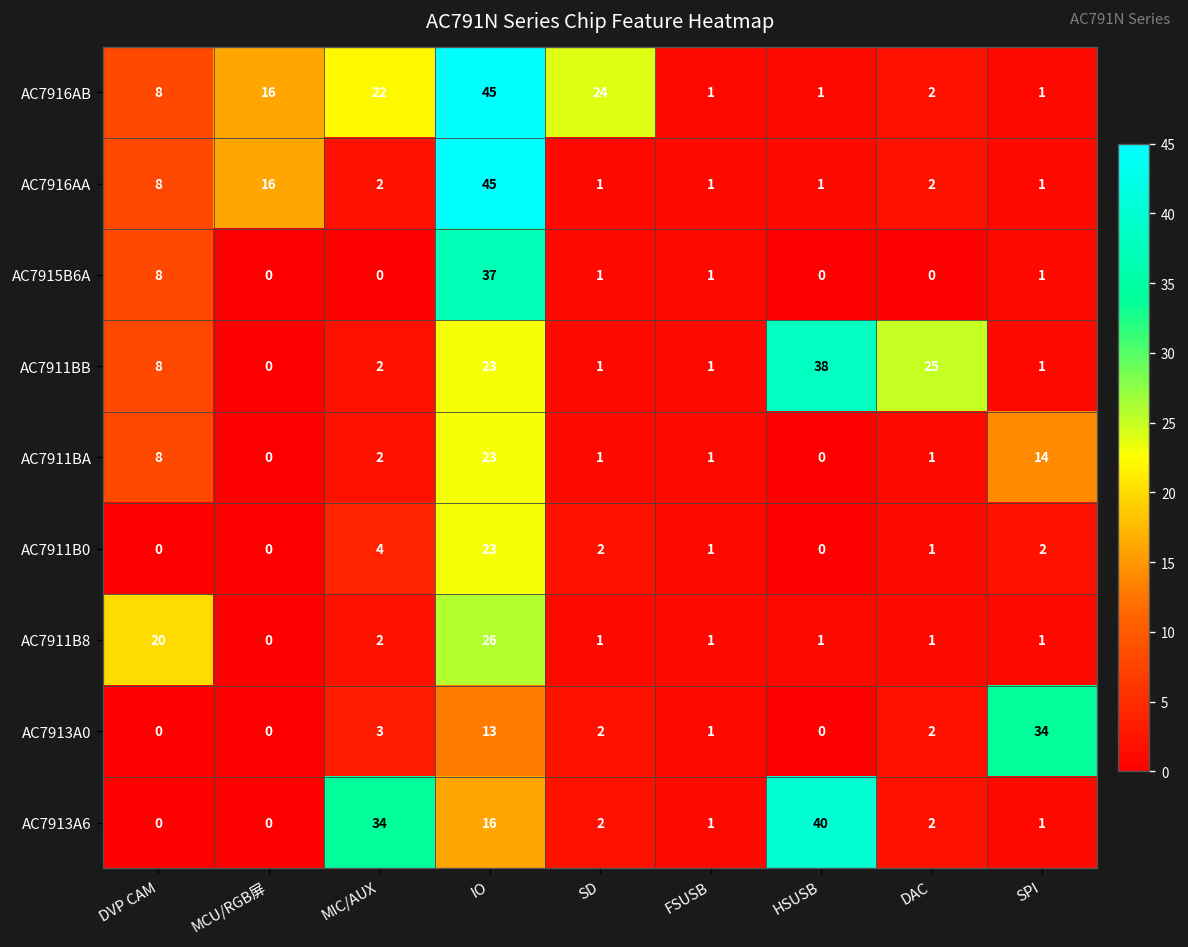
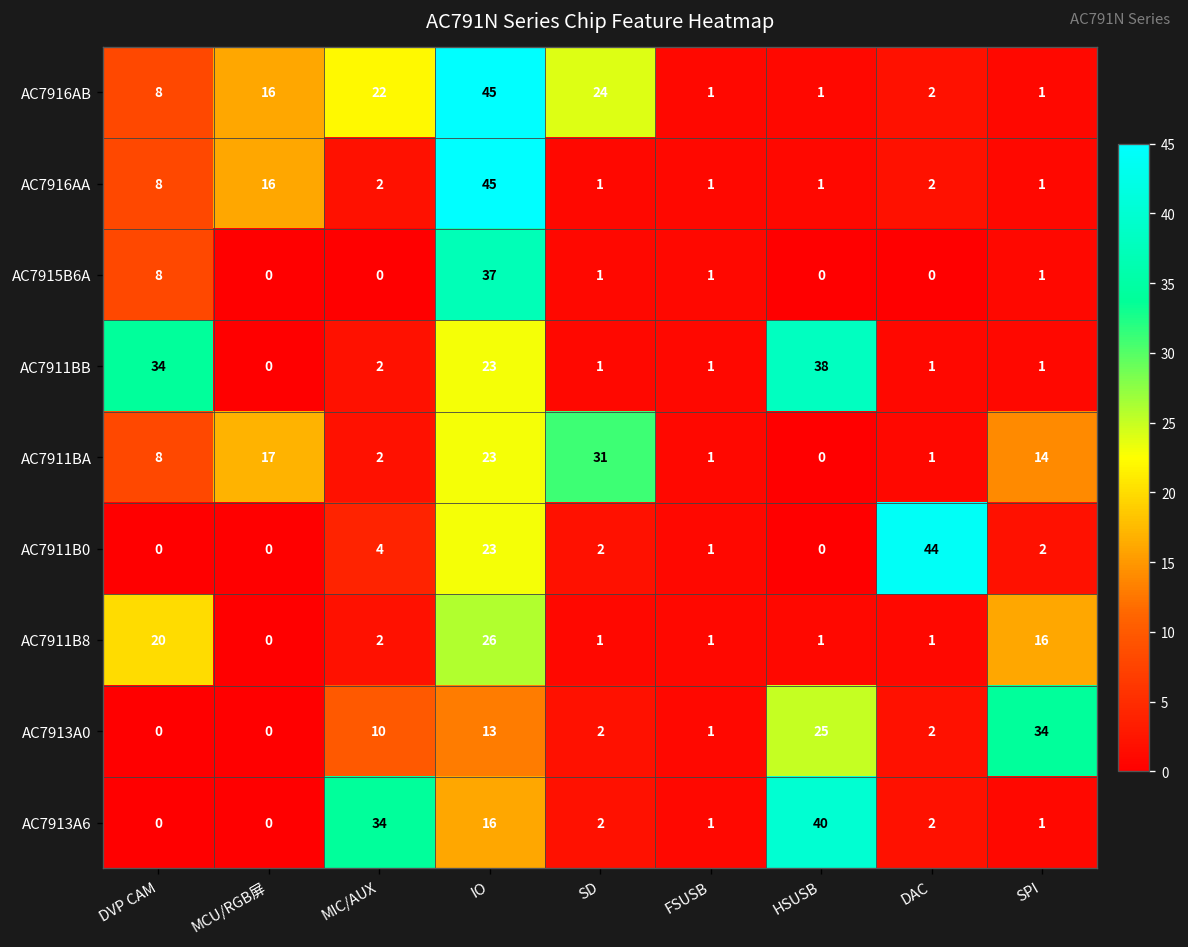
  {
    "AC7916AB": {
      "DVP CAM": 8,
      "MCU/RGB屏": 16,
      "MIC/AUX": 22,
      "IO": 45,
      "SD": 24,
      "FSUSB": 1,
      "HSUSB": 1,
      "DAC": 2,
      "SPI": 1
    },
    "AC7916AA": {
      "DVP CAM": 8,
      "MCU/RGB屏": 16,
      "MIC/AUX": 2,
      "IO": 45,
      "SD": 1,
      "FSUSB": 1,
      "HSUSB": 1,
      "DAC": 2,
      "SPI": 1
    },
    "AC7915B6A": {
      "DVP CAM": 8,
      "MCU/RGB屏": 0,
      "MIC/AUX": 0,
      "IO": 37,
      "SD": 1,
      "FSUSB": 1,
      "HSUSB": 0,
      "DAC": 0,
      "SPI": 1
    },
    "AC7911BB": {
-     "DVP CAM": 8,
+     "DVP CAM": 34,
      "MCU/RGB屏": 0,
      "MIC/AUX": 2,
      "IO": 23,
      "SD": 1,
      "FSUSB": 1,
      "HSUSB": 38,
-     "DAC": 25,
+     "DAC": 1,
      "SPI": 1
    },
    "AC7911BA": {
      "DVP CAM": 8,
-     "MCU/RGB屏": 0,
+     "MCU/RGB屏": 17,
      "MIC/AUX": 2,
      "IO": 23,
-     "SD": 1,
+     "SD": 31,
      "FSUSB": 1,
      "HSUSB": 0,
      "DAC": 1,
      "SPI": 14
    },
    "AC7911B0": {
      "DVP CAM": 0,
      "MCU/RGB屏": 0,
      "MIC/AUX": 4,
      "IO": 23,
      "SD": 2,
      "FSUSB": 1,
      "HSUSB": 0,
-     "DAC": 1,
+     "DAC": 44,
      "SPI": 2
    },
    "AC7911B8": {
      "DVP CAM": 20,
      "MCU/RGB屏": 0,
      "MIC/AUX": 2,
      "IO": 26,
      "SD": 1,
      "FSUSB": 1,
      "HSUSB": 1,
      "DAC": 1,
-     "SPI": 1
+     "SPI": 16
    },
    "AC7913A0": {
      "DVP CAM": 0,
      "MCU/RGB屏": 0,
-     "MIC/AUX": 3,
+     "MIC/AUX": 10,
      "IO": 13,
      "SD": 2,
      "FSUSB": 1,
-     "HSUSB": 0,
+     "HSUSB": 25,
      "DAC": 2,
      "SPI": 34
    },
    "AC7913A6": {
      "DVP CAM": 0,
      "MCU/RGB屏": 0,
      "MIC/AUX": 34,
      "IO": 16,
      "SD": 2,
      "FSUSB": 1,
      "HSUSB": 40,
      "DAC": 2,
      "SPI": 1
    }
  }
